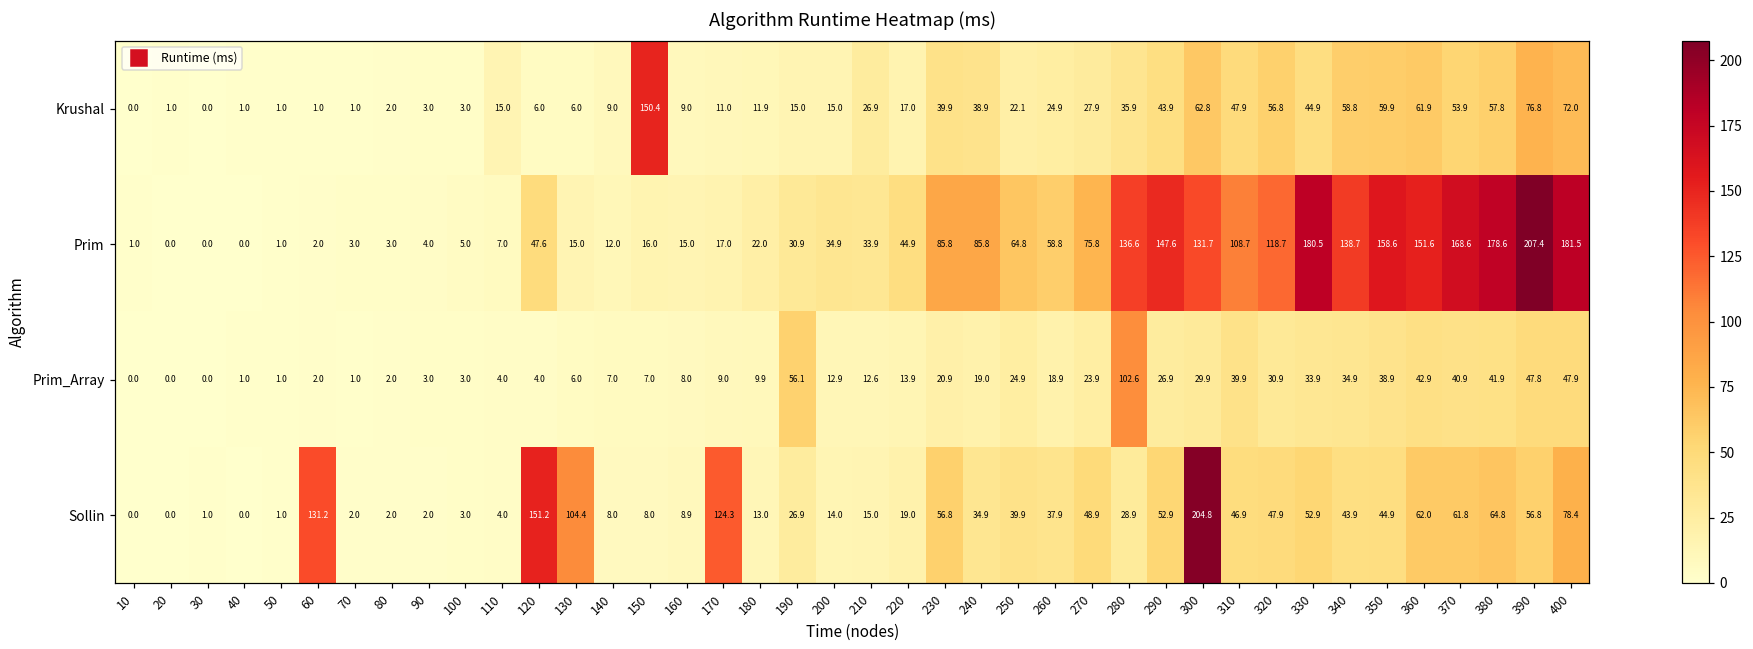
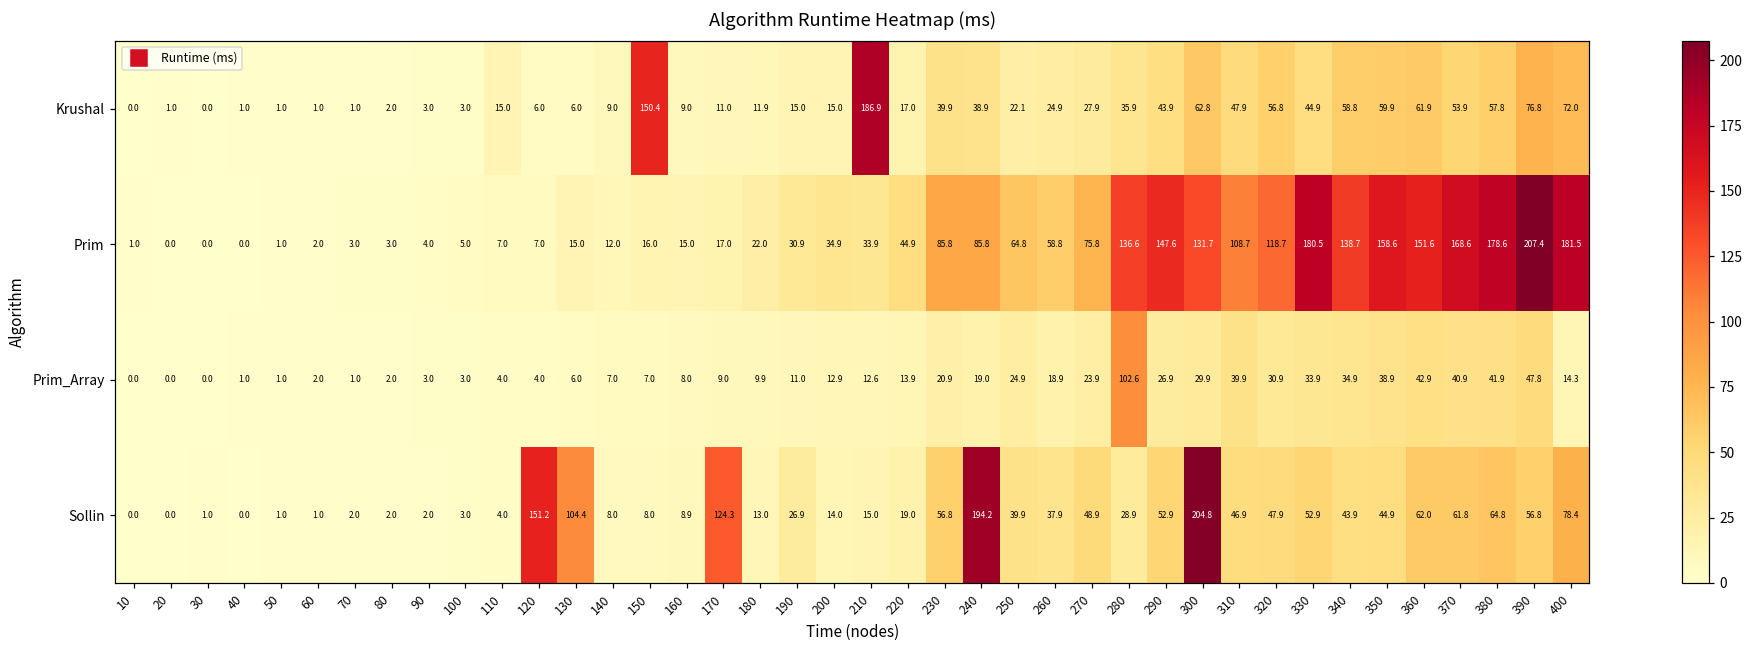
  {
    "Krushal": {
      "10": 0.0,
      "20": 1.0,
      "30": 0.0,
      "40": 1.0,
      "50": 1.0,
      "60": 1.0,
      "70": 1.0,
      "80": 2.0,
      "90": 3.0,
      "100": 3.0,
      "110": 15.0,
      "120": 6.0,
      "130": 6.0,
      "140": 9.0,
      "150": 150.4,
      "160": 9.0,
      "170": 11.0,
      "180": 11.9,
      "190": 15.0,
      "200": 15.0,
-     "210": 26.9,
+     "210": 186.9,
      "220": 17.0,
      "230": 39.9,
      "240": 38.9,
      "250": 22.1,
      "260": 24.9,
      "270": 27.9,
      "280": 35.9,
      "290": 43.9,
      "300": 62.8,
      "310": 47.9,
      "320": 56.8,
      "330": 44.9,
      "340": 58.8,
      "350": 59.9,
      "360": 61.9,
      "370": 53.9,
      "380": 57.8,
      "390": 76.8,
      "400": 72.0
    },
    "Prim": {
      "10": 1.0,
      "20": 0.0,
      "30": 0.0,
      "40": 0.0,
      "50": 1.0,
      "60": 2.0,
      "70": 3.0,
      "80": 3.0,
      "90": 4.0,
      "100": 5.0,
      "110": 7.0,
-     "120": 47.6,
+     "120": 7.0,
      "130": 15.0,
      "140": 12.0,
      "150": 16.0,
      "160": 15.0,
      "170": 17.0,
      "180": 22.0,
      "190": 30.9,
      "200": 34.9,
      "210": 33.9,
      "220": 44.9,
      "230": 85.8,
      "240": 85.8,
      "250": 64.8,
      "260": 58.8,
      "270": 75.8,
      "280": 136.6,
      "290": 147.6,
      "300": 131.7,
      "310": 108.7,
      "320": 118.7,
      "330": 180.5,
      "340": 138.7,
      "350": 158.6,
      "360": 151.6,
      "370": 168.6,
      "380": 178.6,
      "390": 207.4,
      "400": 181.5
    },
    "Prim_Array": {
      "10": 0.0,
      "20": 0.0,
      "30": 0.0,
      "40": 1.0,
      "50": 1.0,
      "60": 2.0,
      "70": 1.0,
      "80": 2.0,
      "90": 3.0,
      "100": 3.0,
      "110": 4.0,
      "120": 4.0,
      "130": 6.0,
      "140": 7.0,
      "150": 7.0,
      "160": 8.0,
      "170": 9.0,
      "180": 9.9,
-     "190": 56.1,
+     "190": 11.0,
      "200": 12.9,
      "210": 12.6,
      "220": 13.9,
      "230": 20.9,
      "240": 19.0,
      "250": 24.9,
      "260": 18.9,
      "270": 23.9,
      "280": 102.6,
      "290": 26.9,
      "300": 29.9,
      "310": 39.9,
      "320": 30.9,
      "330": 33.9,
      "340": 34.9,
      "350": 38.9,
      "360": 42.9,
      "370": 40.9,
      "380": 41.9,
      "390": 47.8,
-     "400": 47.9
+     "400": 14.3
    },
    "Sollin": {
      "10": 0.0,
      "20": 0.0,
      "30": 1.0,
      "40": 0.0,
      "50": 1.0,
-     "60": 131.2,
+     "60": 1.0,
      "70": 2.0,
      "80": 2.0,
      "90": 2.0,
      "100": 3.0,
      "110": 4.0,
      "120": 151.2,
      "130": 104.4,
      "140": 8.0,
      "150": 8.0,
      "160": 8.9,
      "170": 124.3,
      "180": 13.0,
      "190": 26.9,
      "200": 14.0,
      "210": 15.0,
      "220": 19.0,
      "230": 56.8,
-     "240": 34.9,
+     "240": 194.2,
      "250": 39.9,
      "260": 37.9,
      "270": 48.9,
      "280": 28.9,
      "290": 52.9,
      "300": 204.8,
      "310": 46.9,
      "320": 47.9,
      "330": 52.9,
      "340": 43.9,
      "350": 44.9,
      "360": 62.0,
      "370": 61.8,
      "380": 64.8,
      "390": 56.8,
      "400": 78.4
    }
  }
